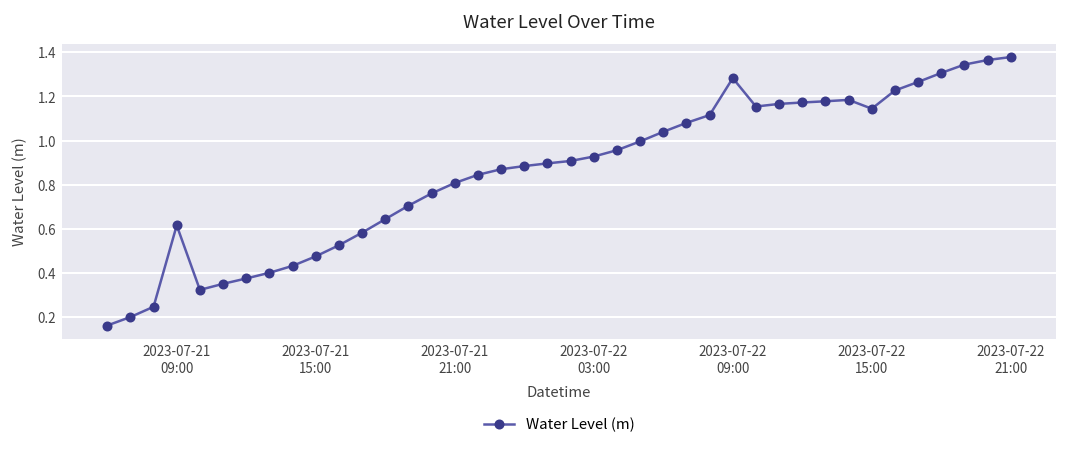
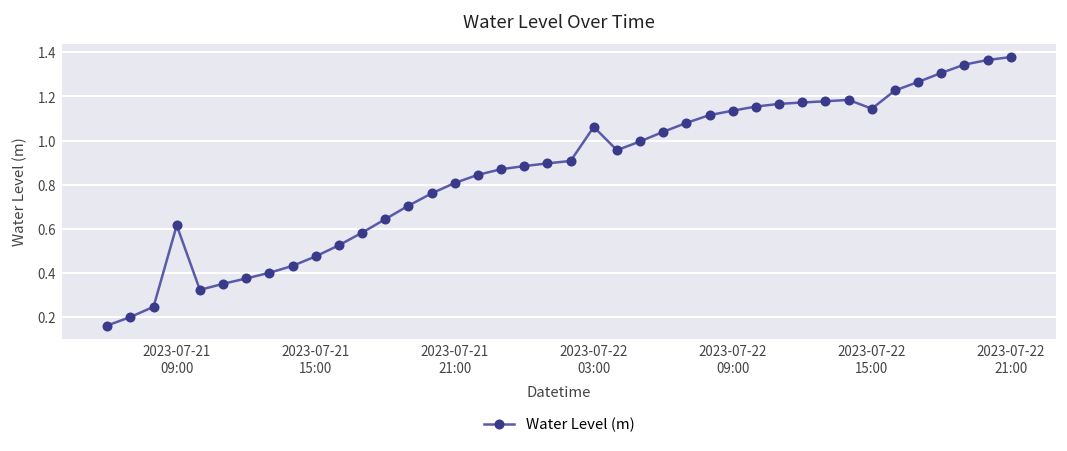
  {
    "2023-07-21 09:00": 0.62,
    "2023-07-21 15:00": 0.48,
    "2023-07-21 21:00": 0.81,
-   "2023-07-22 03:00": 0.93,
-   "2023-07-22 09:00": 1.28,
+   "2023-07-22 03:00": 1.06,
+   "2023-07-22 09:00": 1.14,
    "2023-07-22 15:00": 1.14,
    "2023-07-22 21:00": 1.38
  }
